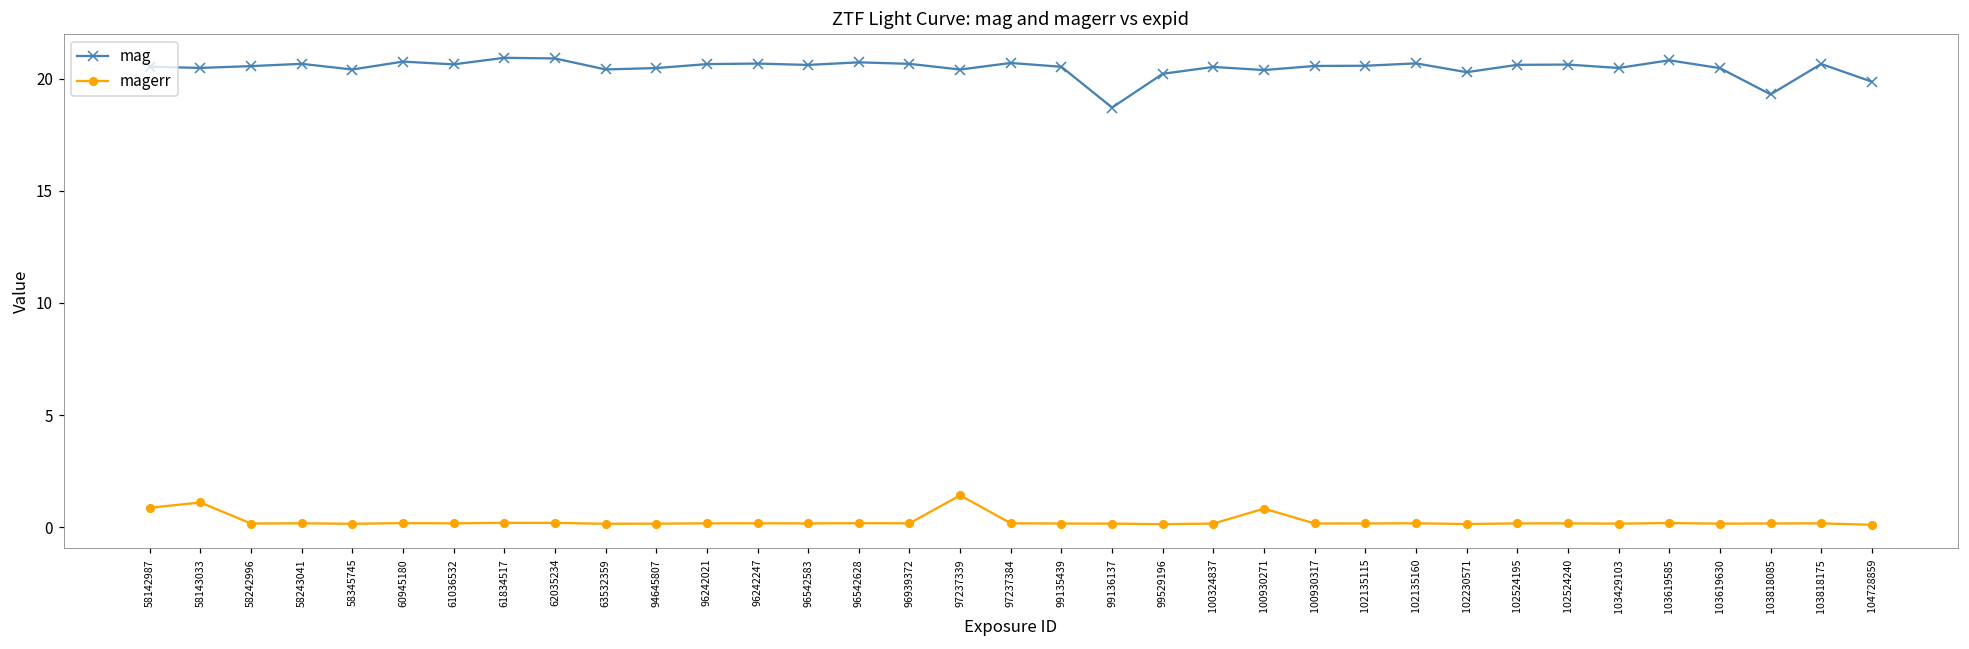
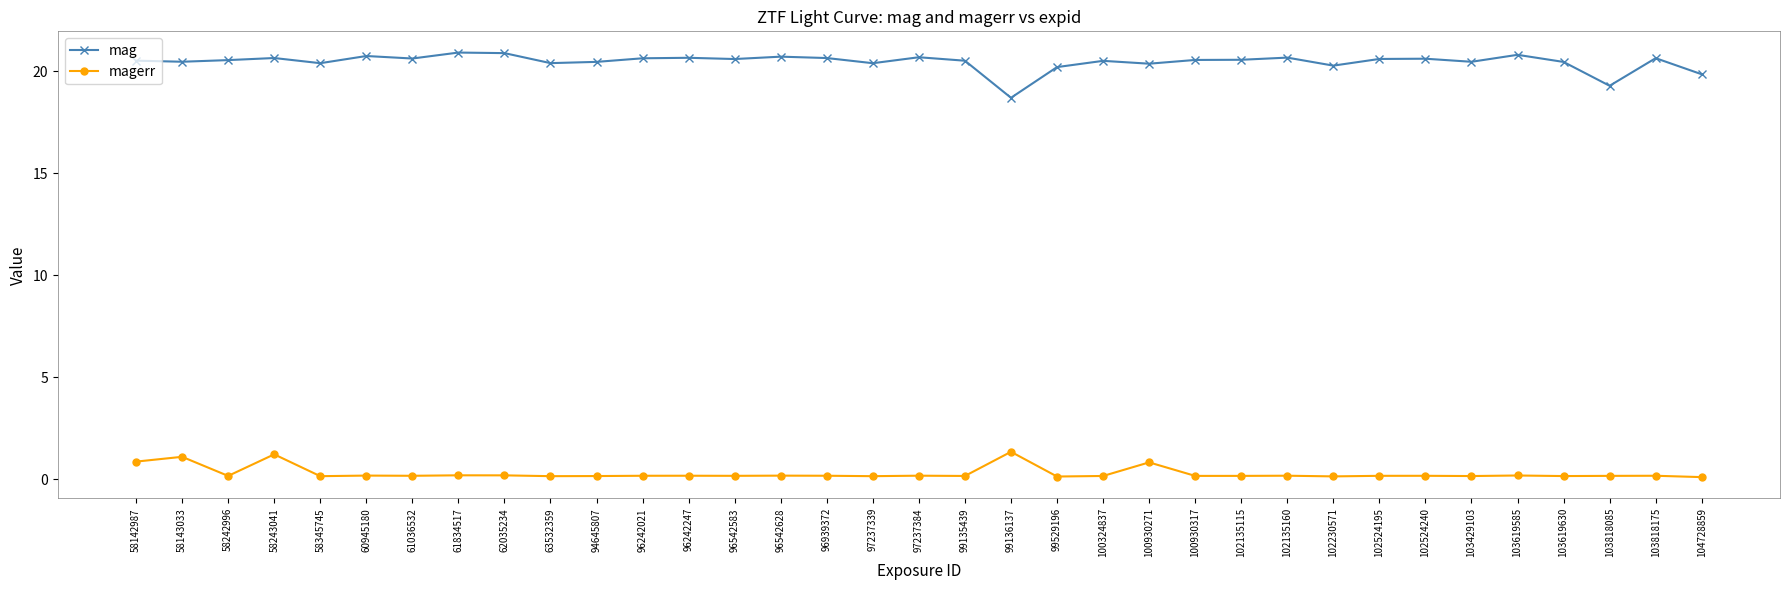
  {
    "mag": {
      "58143033": 20.5,
      "58242996": 20.6,
      "58243041": 20.7,
      "58345745": 20.4,
      "60945180": 20.8,
      "61036532": 20.6,
      "61834517": 20.9,
      "62035234": 20.9,
      "63532359": 20.4,
      "94645807": 20.5,
      "96242021": 20.6,
      "96242247": 20.7,
      "96542583": 20.6,
      "96542628": 20.7,
      "96939372": 20.7,
      "97237339": 20.4,
      "97237384": 20.7,
      "99135439": 20.5,
      "99136137": 18.7,
      "99529196": 20.2,
      "100324837": 20.5,
      "100930271": 20.4,
      "100930317": 20.6,
      "102135115": 20.6,
      "102135160": 20.7,
      "102230571": 20.3,
      "102524195": 20.6,
      "102524240": 20.6,
      "103429103": 20.5,
      "103619585": 20.8,
      "103619630": 20.5,
      "103818085": 19.3,
      "103818175": 20.7,
      "104728859": 19.9
    },
    "magerr": {
      "58142987": 0.9,
      "58143033": 1.1,
      "58242996": 0.2,
-     "58243041": 0.2,
+     "58243041": 1.2,
      "58345745": 0.2,
      "60945180": 0.2,
      "61036532": 0.2,
      "61834517": 0.2,
      "62035234": 0.2,
      "63532359": 0.2,
      "94645807": 0.2,
      "96242021": 0.2,
      "96242247": 0.2,
      "96542583": 0.2,
      "96542628": 0.2,
      "96939372": 0.2,
-     "97237339": 1.4,
+     "97237339": 0.2,
      "97237384": 0.2,
      "99135439": 0.2,
-     "99136137": 0.2,
+     "99136137": 1.3,
      "99529196": 0.1,
      "100324837": 0.2,
      "100930271": 0.8,
      "100930317": 0.2,
      "102135115": 0.2,
      "102135160": 0.2,
      "102230571": 0.1,
      "102524195": 0.2,
      "102524240": 0.2,
      "103429103": 0.2,
      "103619585": 0.2,
      "103619630": 0.2,
      "103818085": 0.2,
      "103818175": 0.2,
      "104728859": 0.1
    }
  }
